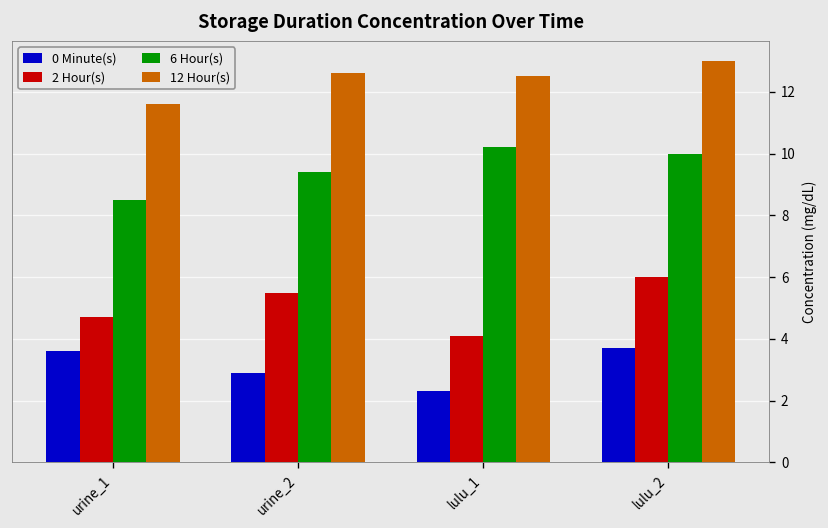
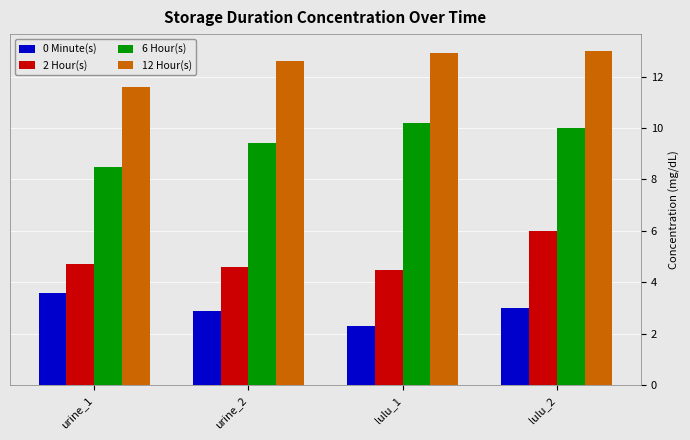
  {
    "0 Minute(s)": {
      "urine_1": 3.6,
      "urine_2": 2.9,
      "lulu_1": 2.3,
-     "lulu_2": 3.7
+     "lulu_2": 3.0
    },
    "2 Hour(s)": {
      "urine_1": 4.7,
-     "urine_2": 5.5,
-     "lulu_1": 4.1,
+     "urine_2": 4.6,
+     "lulu_1": 4.5,
      "lulu_2": 6.0
    },
    "6 Hour(s)": {
      "urine_1": 8.5,
      "urine_2": 9.4,
      "lulu_1": 10.2,
      "lulu_2": 10.0
    },
    "12 Hour(s)": {
      "urine_1": 11.6,
      "urine_2": 12.6,
-     "lulu_1": 12.5,
+     "lulu_1": 12.9,
      "lulu_2": 13.0
    }
  }
